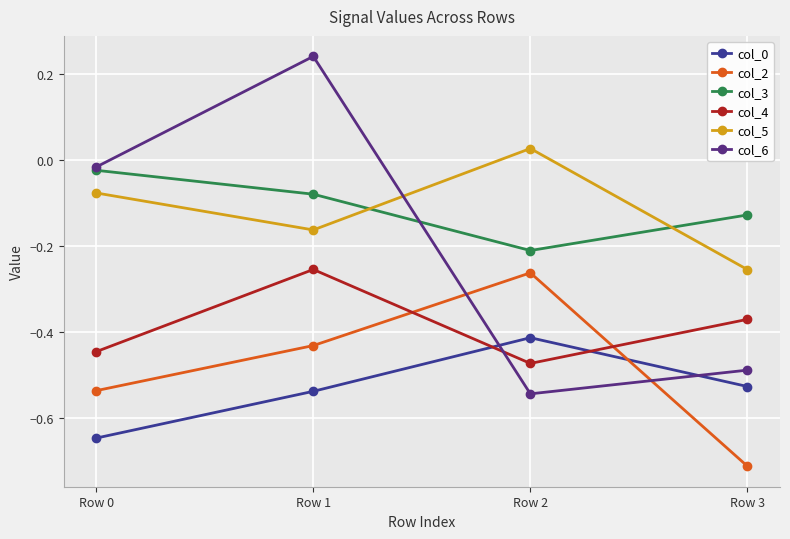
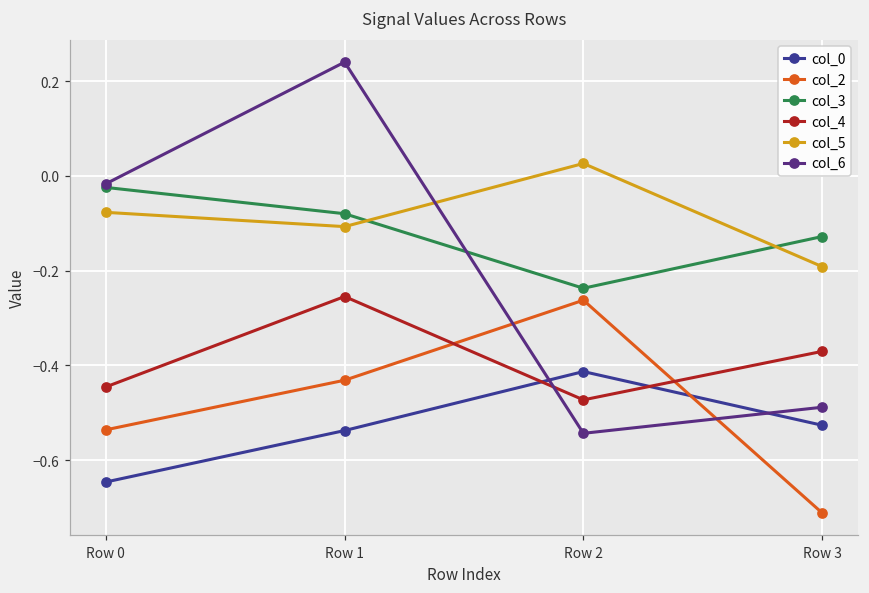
  {
    "col_2": {
      "Row 0": -0.54,
      "Row 1": -0.43,
      "Row 2": -0.26,
      "Row 3": -0.71
    },
    "col_3": {
      "Row 0": -0.02,
      "Row 1": -0.08,
-     "Row 2": -0.21,
+     "Row 2": -0.24,
      "Row 3": -0.13
    },
    "col_4": {
      "Row 0": -0.45,
      "Row 1": -0.25,
      "Row 2": -0.47,
      "Row 3": -0.37
    },
    "col_5": {
      "Row 0": -0.08,
-     "Row 1": -0.16,
+     "Row 1": -0.11,
      "Row 2": 0.03,
-     "Row 3": -0.26
+     "Row 3": -0.19
    }
  }
